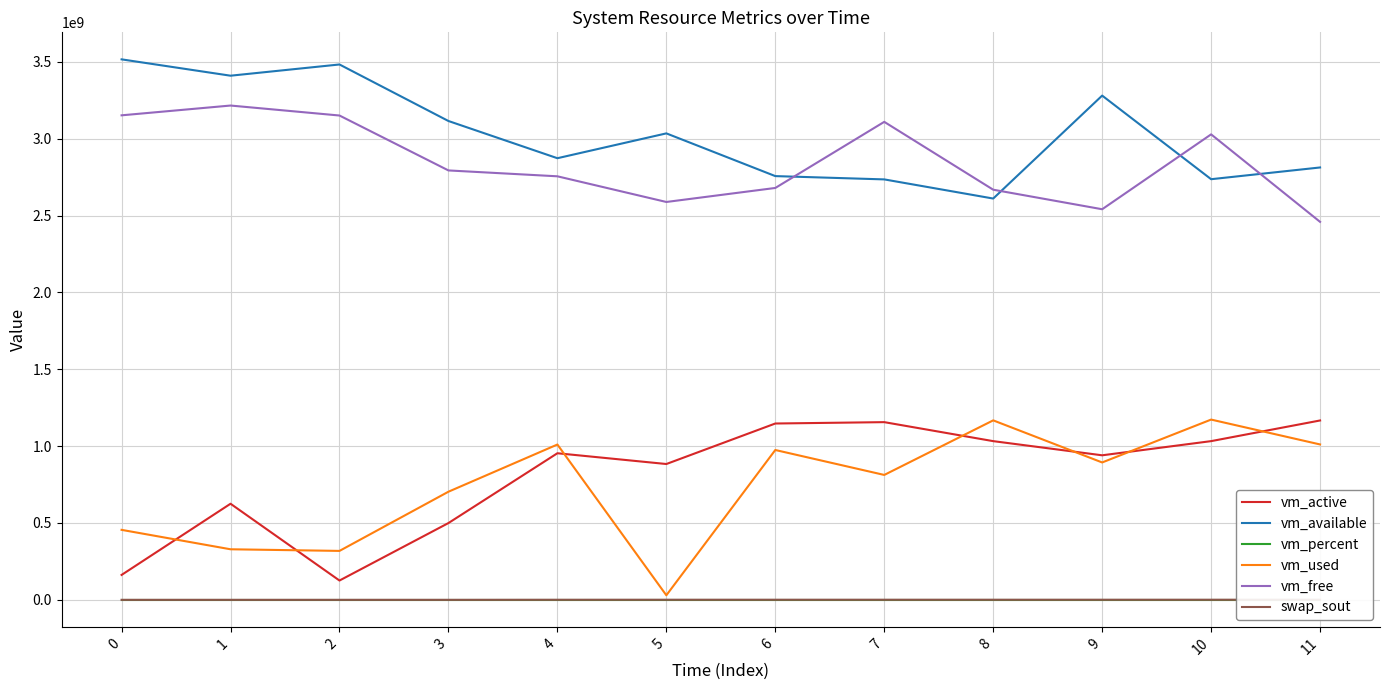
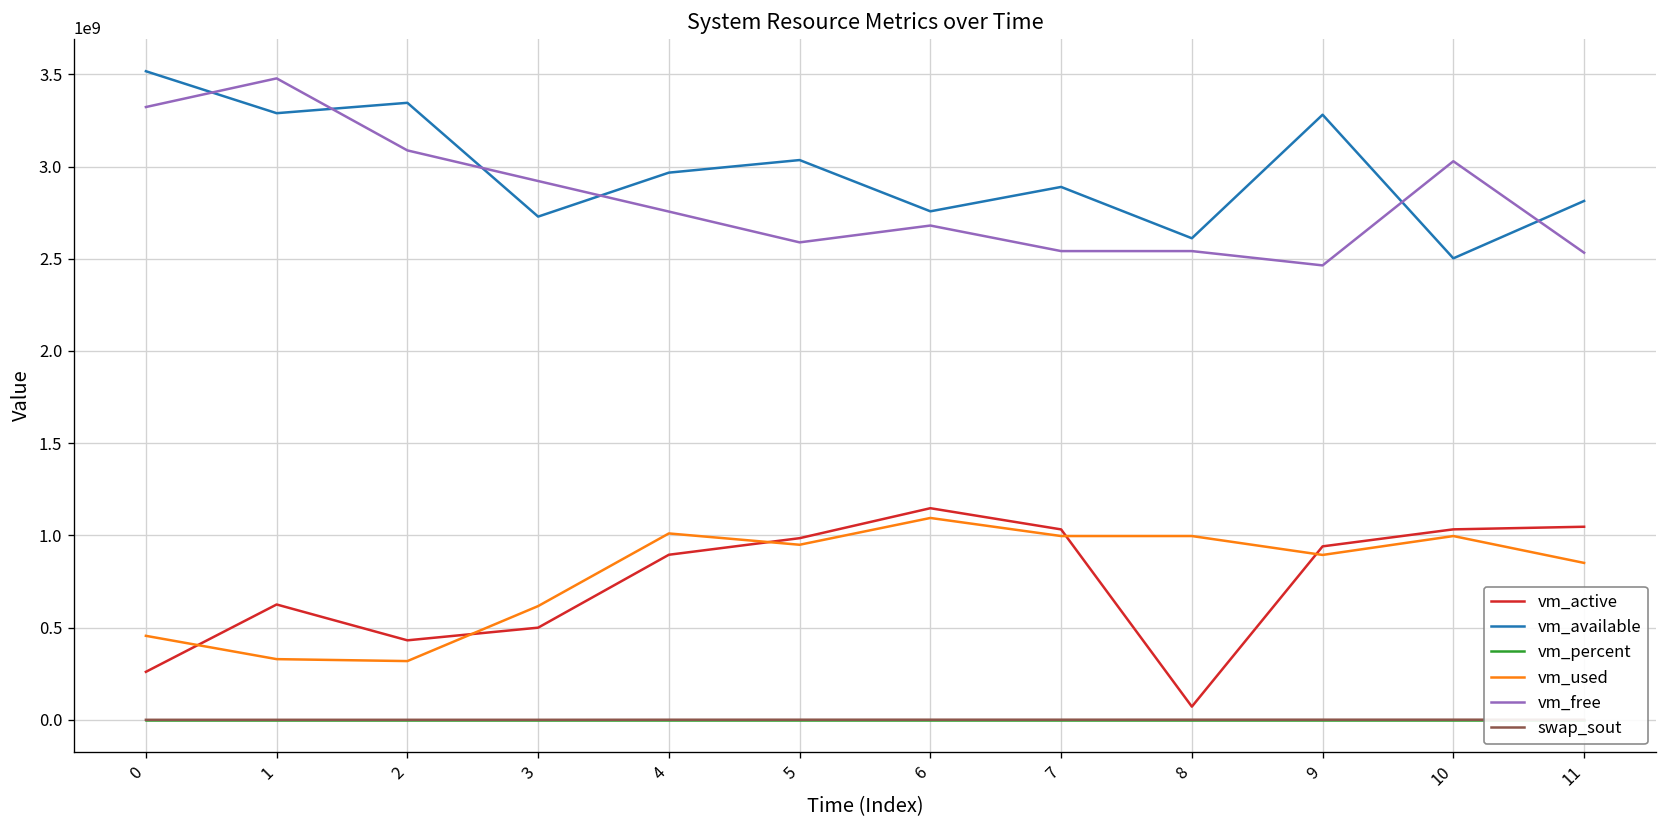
  {
    "vm_active": {
-     "0": 160000000,
+     "0": 260000000,
      "1": 630000000,
-     "2": 130000000,
+     "2": 430000000,
      "3": 500000000,
-     "4": 950000000,
-     "5": 880000000,
+     "4": 890000000,
+     "5": 980000000,
      "6": 1150000000,
-     "7": 1160000000,
-     "8": 1030000000,
+     "7": 1030000000,
+     "8": 70000000,
      "9": 940000000,
      "10": 1030000000,
-     "11": 1170000000
+     "11": 1050000000
    },
    "vm_available": {
      "0": 3520000000,
-     "1": 3410000000,
-     "2": 3480000000,
-     "3": 3120000000,
-     "4": 2870000000,
+     "1": 3290000000,
+     "2": 3350000000,
+     "3": 2730000000,
+     "4": 2970000000,
      "5": 3040000000,
      "6": 2760000000,
-     "7": 2740000000,
+     "7": 2890000000,
      "8": 2610000000,
      "9": 3280000000,
-     "10": 2740000000,
+     "10": 2500000000,
      "11": 2810000000
    },
    "swap_sout": {
      "0": 0,
      "1": 0,
      "2": 0,
      "3": 0,
      "4": 0,
      "5": 0,
      "6": 0,
      "7": 0,
      "8": 0,
      "9": 0,
      "10": 0
    },
    "vm_used": {
      "0": 460000000,
      "1": 330000000,
      "2": 320000000,
-     "3": 700000000,
+     "3": 620000000,
      "4": 1010000000,
-     "5": 30000000,
-     "6": 970000000,
-     "7": 810000000,
-     "8": 1170000000,
+     "5": 950000000,
+     "6": 1090000000,
+     "7": 1000000000,
+     "8": 1000000000,
      "9": 890000000,
-     "10": 1170000000,
-     "11": 1010000000
+     "10": 1000000000,
+     "11": 850000000
    },
    "vm_free": {
-     "0": 3150000000,
-     "1": 3220000000,
-     "2": 3150000000,
-     "3": 2790000000,
+     "0": 3320000000,
+     "1": 3480000000,
+     "2": 3090000000,
+     "3": 2920000000,
      "4": 2760000000,
      "5": 2590000000,
      "6": 2680000000,
-     "7": 3110000000,
-     "8": 2670000000,
-     "9": 2540000000,
+     "7": 2540000000,
+     "8": 2540000000,
+     "9": 2460000000,
      "10": 3030000000,
-     "11": 2460000000
+     "11": 2530000000
    }
  }
